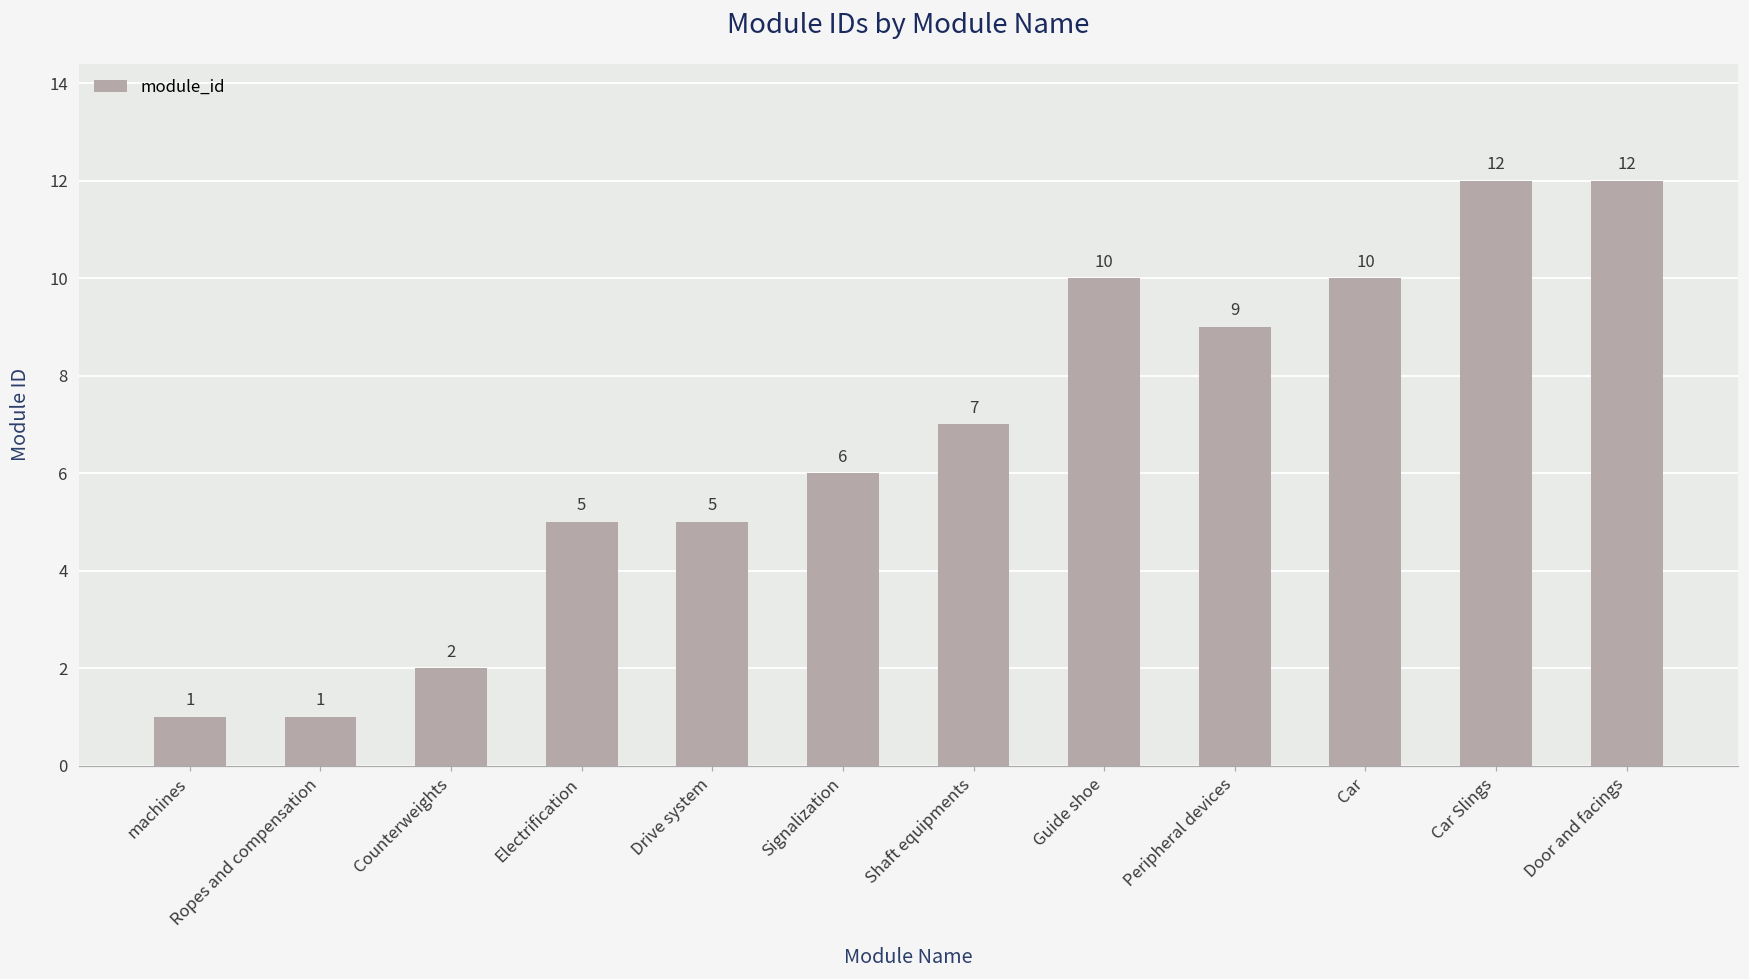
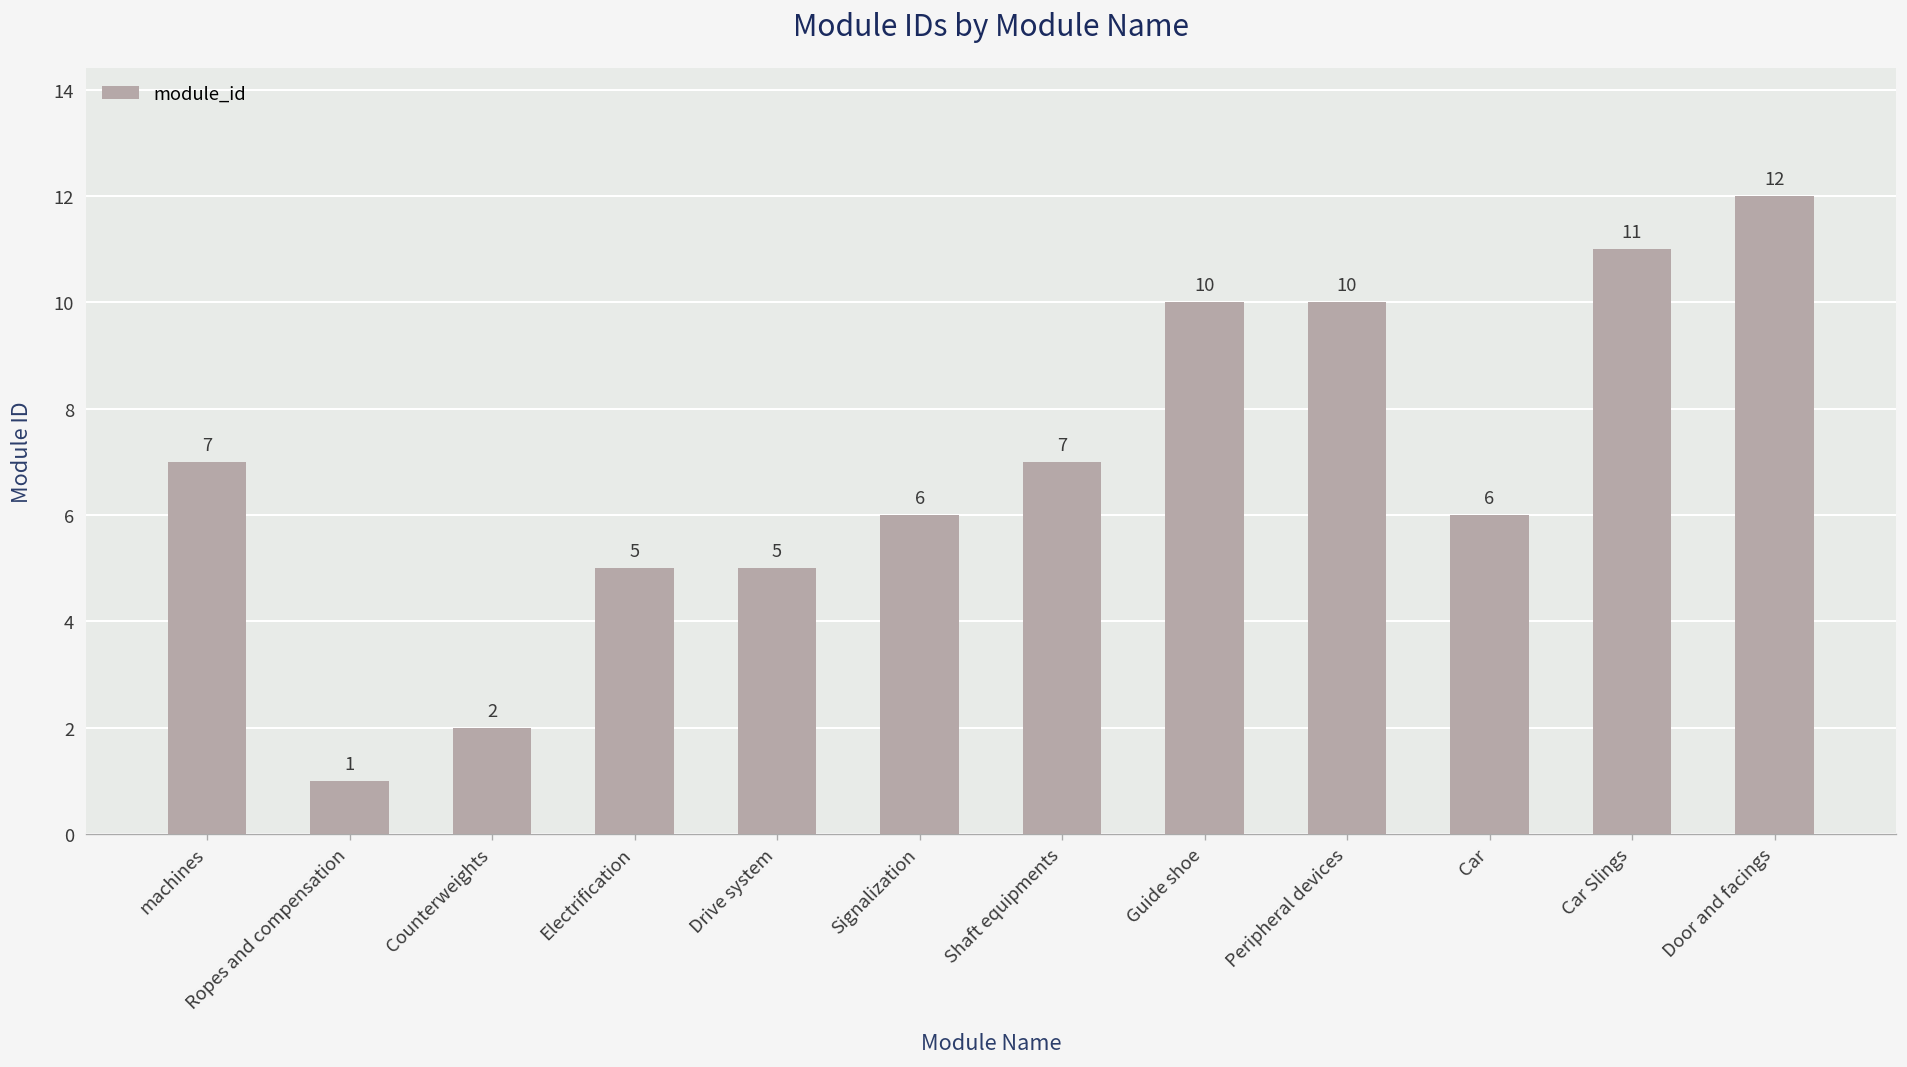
  {
-   "machines": 1,
+   "machines": 7,
    "Ropes and compensation": 1,
    "Counterweights": 2,
    "Electrification": 5,
    "Drive system": 5,
    "Signalization": 6,
    "Shaft equipments": 7,
    "Guide shoe": 10,
-   "Peripheral devices": 9,
-   "Car": 10,
-   "Car Slings": 12,
+   "Peripheral devices": 10,
+   "Car": 6,
+   "Car Slings": 11,
    "Door and facings": 12
  }
